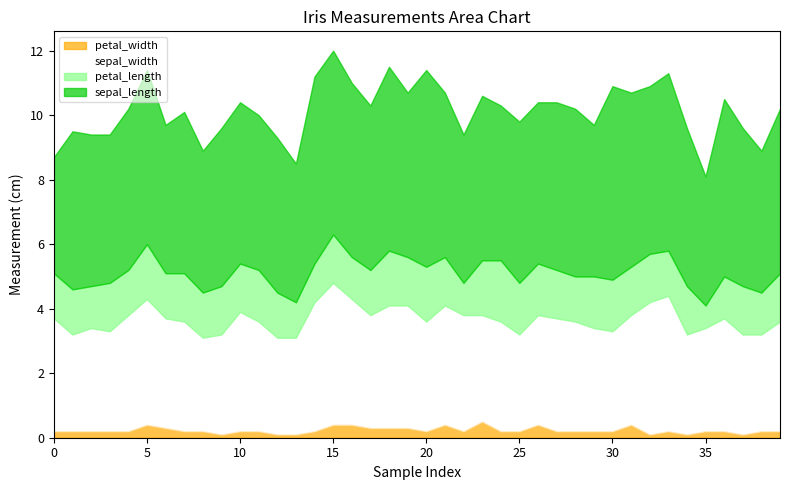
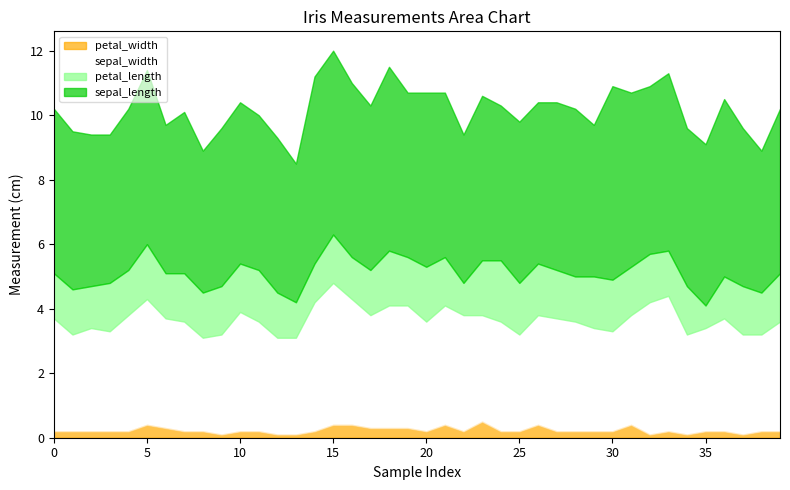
  {
    "petal_length": {
      "0": 1.4,
      "5": 1.7,
      "10": 1.5,
      "15": 1.5,
      "20": 1.7,
      "25": 1.6,
      "30": 1.6,
      "35": 0.7
    },
    "sepal_length": {
-     "0": 3.6,
+     "0": 5.1,
      "10": 5.0,
      "15": 5.7,
-     "20": 6.1,
+     "20": 5.4,
      "25": 5.0,
      "30": 6.0,
-     "35": 4
+     "35": 5
    }
  }
